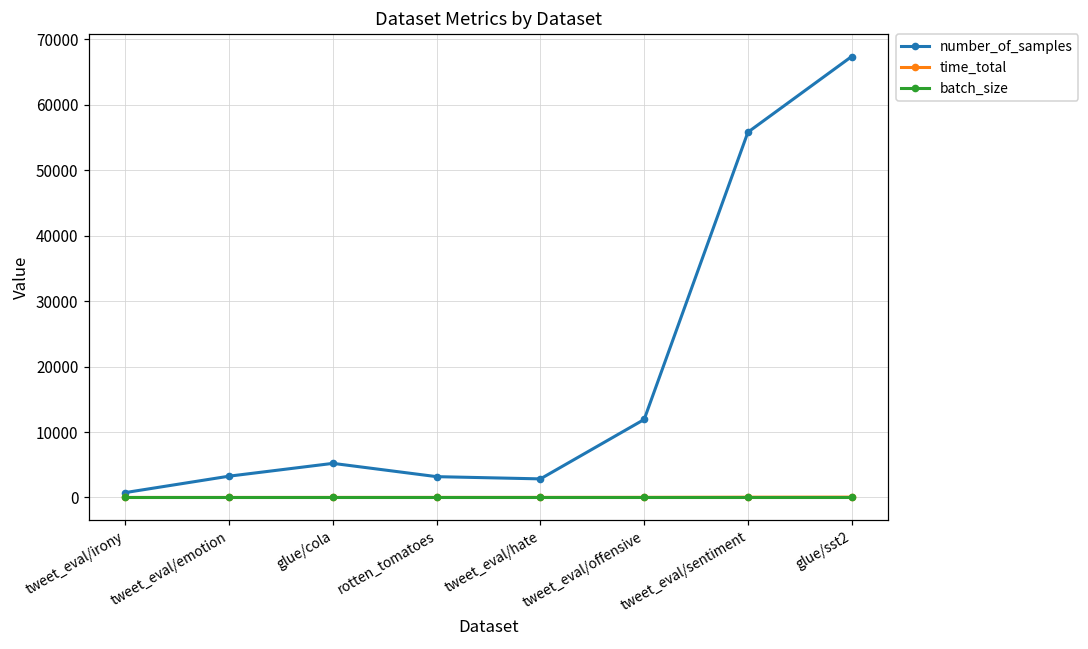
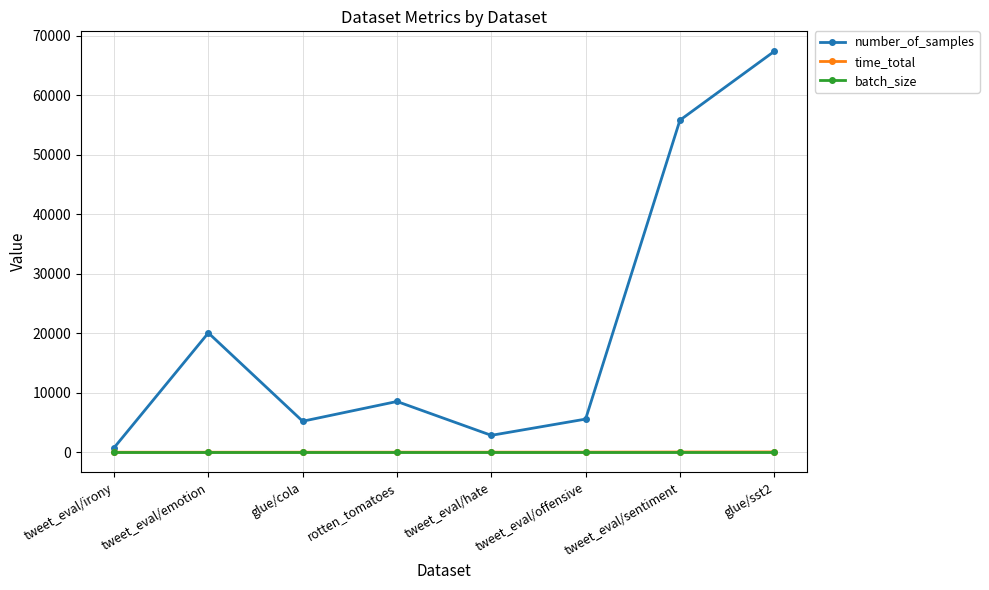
  {
    "number_of_samples": {
      "tweet_eval/irony": 1000,
-     "tweet_eval/emotion": 3000,
+     "tweet_eval/emotion": 20000,
      "glue/cola": 5000,
-     "rotten_tomatoes": 3000,
+     "rotten_tomatoes": 9000,
      "tweet_eval/hate": 3000,
-     "tweet_eval/offensive": 12000,
+     "tweet_eval/offensive": 6000,
      "tweet_eval/sentiment": 56000,
      "glue/sst2": 67000
    },
    "batch_size": {
      "tweet_eval/irony": 0,
      "tweet_eval/emotion": 0,
      "glue/cola": 0,
      "rotten_tomatoes": 0,
      "tweet_eval/hate": 0,
      "tweet_eval/offensive": 0,
      "tweet_eval/sentiment": 0,
      "glue/sst2": 0
    }
  }
